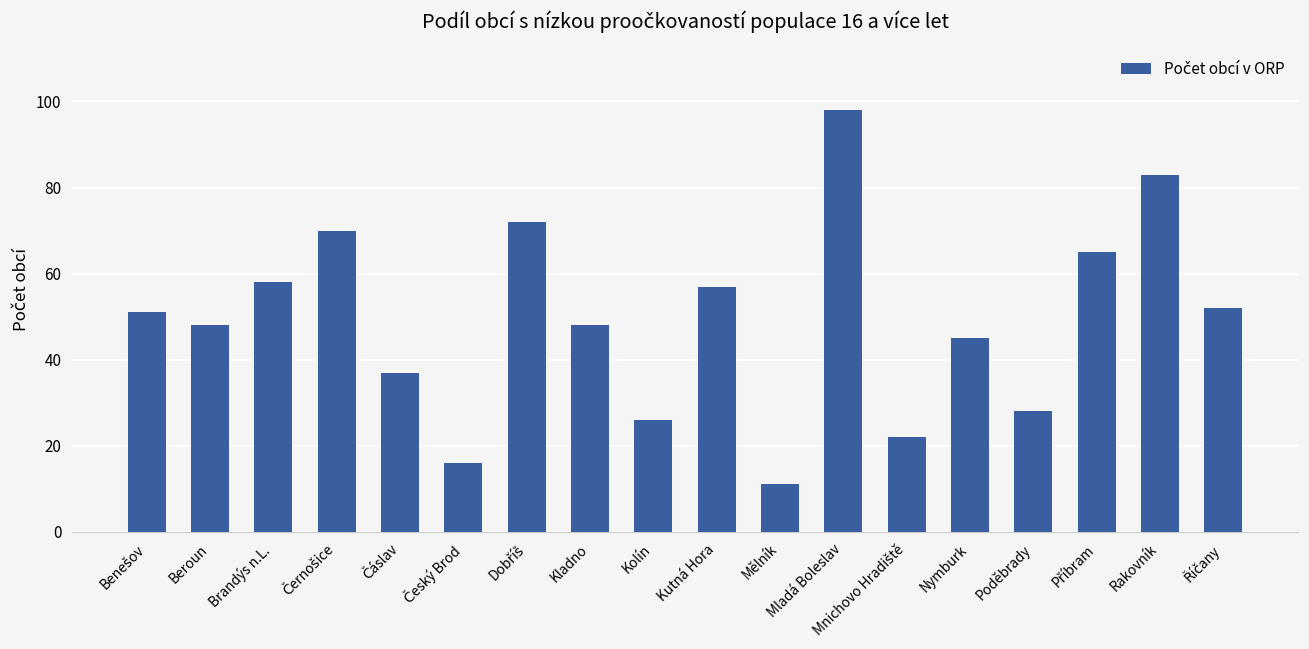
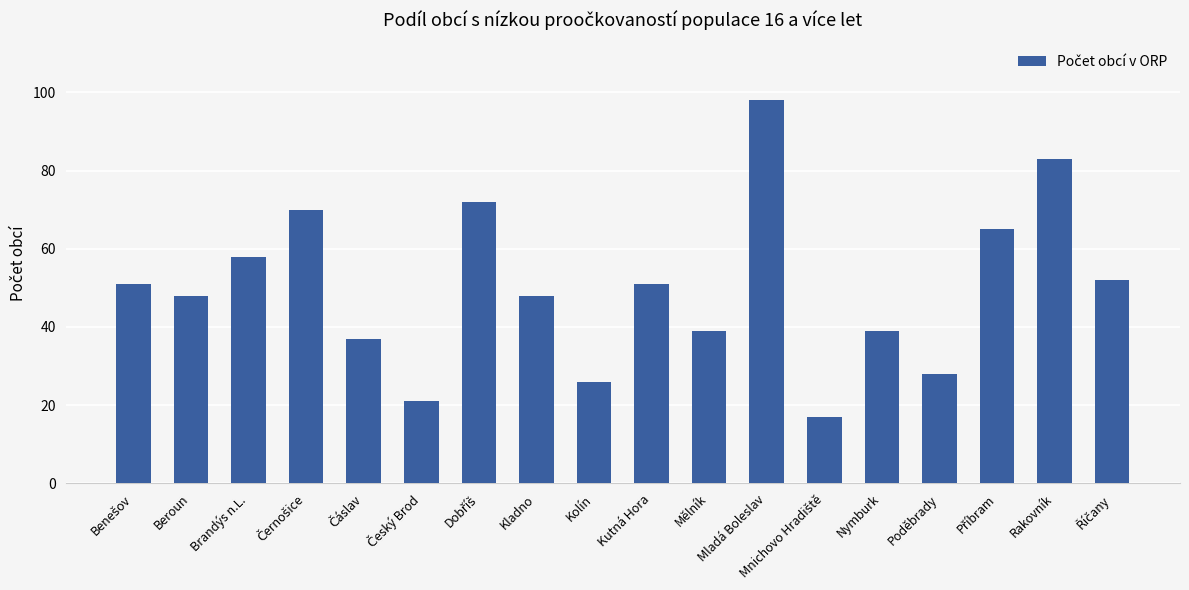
  {
    "Benešov": 51,
    "Beroun": 48,
    "Brandýs n.L.": 58,
    "Černošice": 70,
    "Čáslav": 37,
-   "Český Brod": 16,
+   "Český Brod": 21,
    "Dobříš": 72,
    "Kladno": 48,
    "Kolín": 26,
-   "Kutná Hora": 57,
-   "Mělník": 11,
+   "Kutná Hora": 51,
+   "Mělník": 39,
    "Mladá Boleslav": 98,
-   "Mnichovo Hradiště": 22,
-   "Nymburk": 45,
+   "Mnichovo Hradiště": 17,
+   "Nymburk": 39,
    "Poděbrady": 28,
    "Příbram": 65,
    "Rakovník": 83,
    "Říčany": 52
  }
